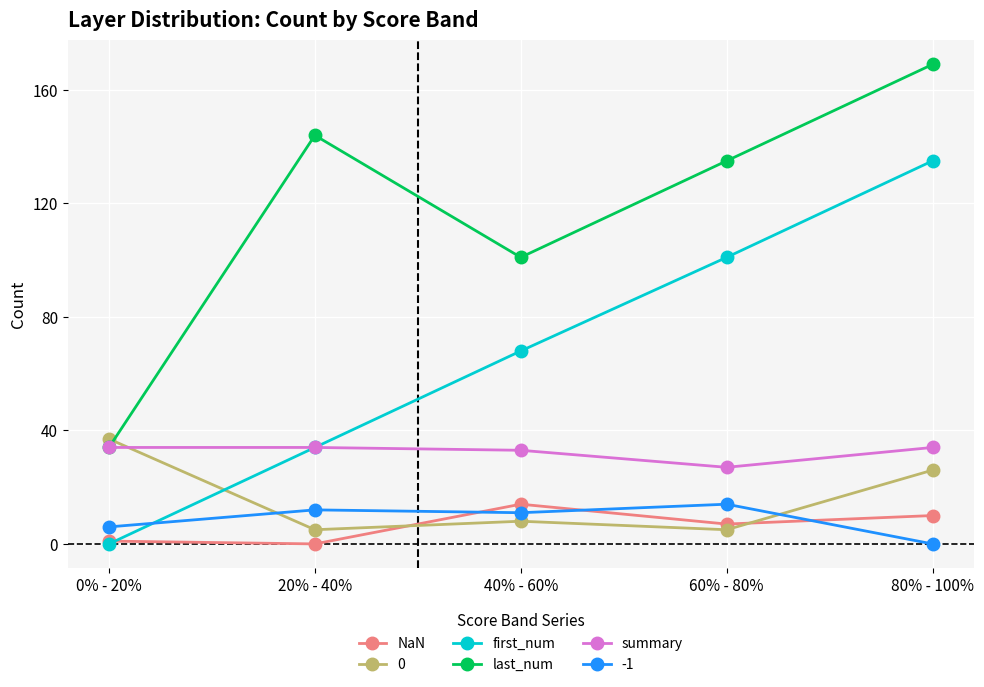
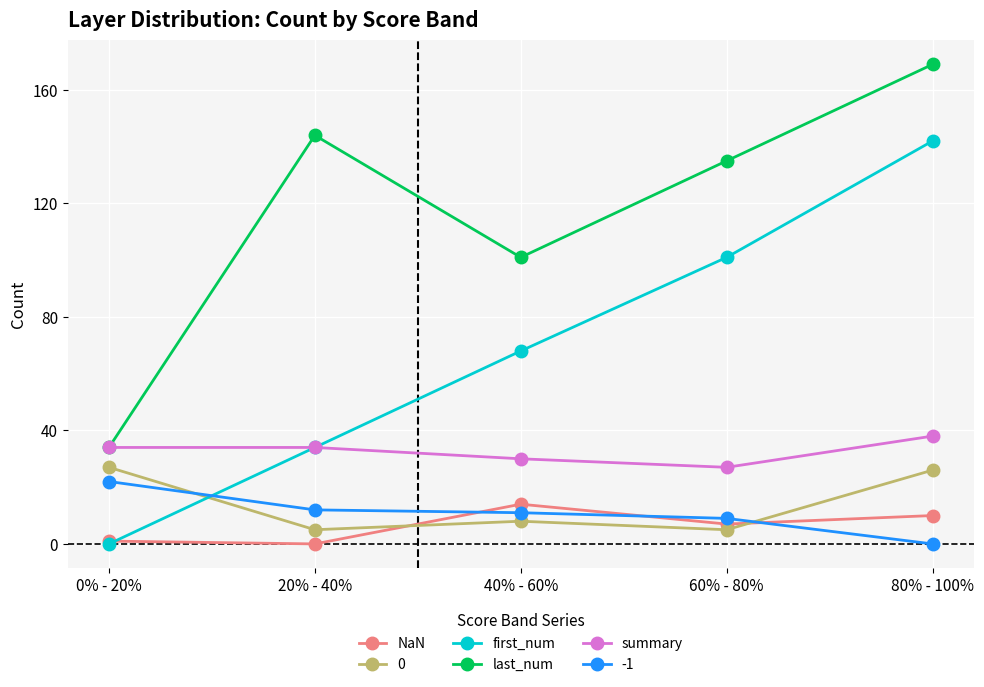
  {
    "NaN": {
      "0% - 20%": 1,
      "20% - 40%": 0,
      "40% - 60%": 14,
      "60% - 80%": 7,
      "80% - 100%": 10
    },
    "0": {
-     "0% - 20%": 37,
+     "0% - 20%": 27,
      "20% - 40%": 5,
      "40% - 60%": 8,
      "60% - 80%": 5,
      "80% - 100%": 26
    },
    "first_num": {
      "0% - 20%": 0,
      "40% - 60%": 68,
      "60% - 80%": 101,
-     "80% - 100%": 135
+     "80% - 100%": 142
    },
    "last_num": {
      "20% - 40%": 144,
      "40% - 60%": 101,
      "60% - 80%": 135,
      "80% - 100%": 169
    },
    "summary": {
-     "40% - 60%": 33,
+     "40% - 60%": 30,
      "60% - 80%": 27,
-     "80% - 100%": 34
+     "80% - 100%": 38
    },
    "-1": {
-     "0% - 20%": 6,
+     "0% - 20%": 22,
      "20% - 40%": 12,
      "40% - 60%": 11,
-     "60% - 80%": 14,
+     "60% - 80%": 9,
      "80% - 100%": 0
    }
  }
